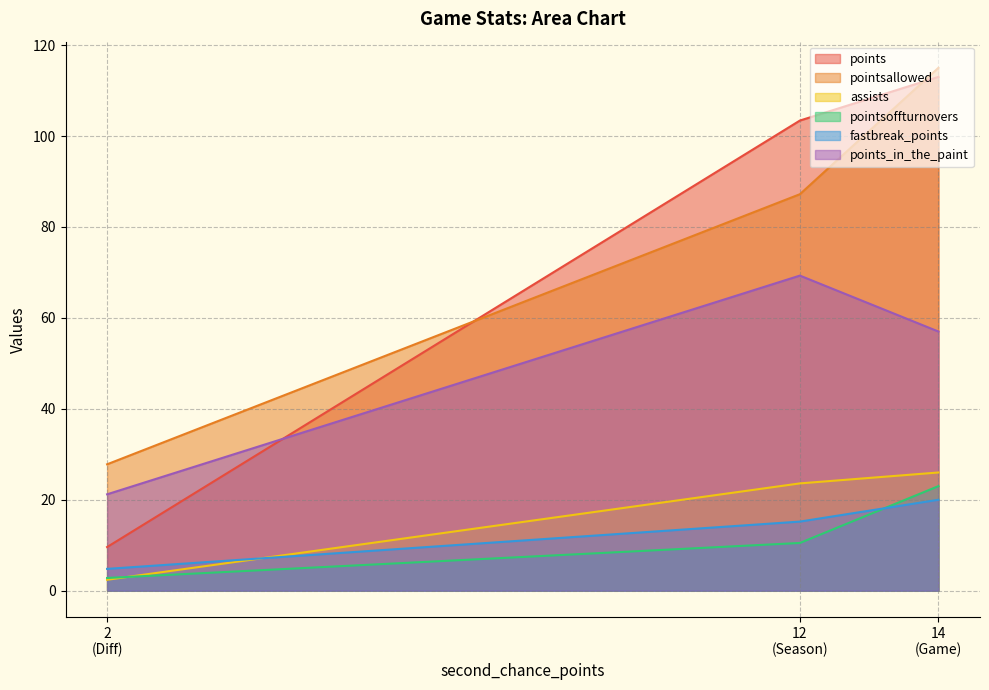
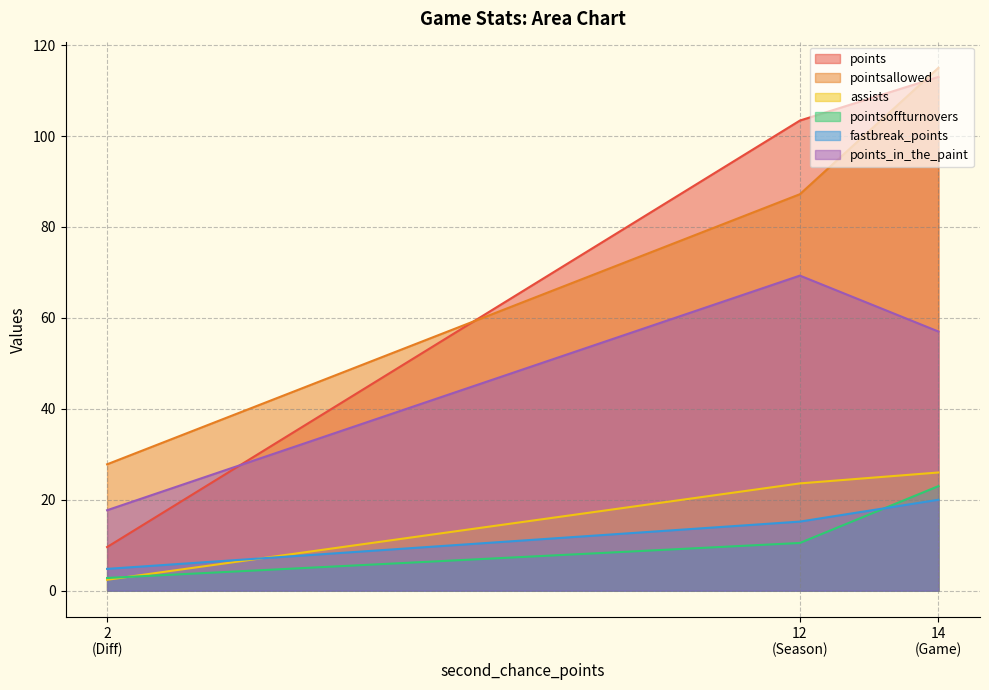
  {
    "pointsoffturnovers": {
      "12 (Season)": 11,
      "14 (Game)": 23
    },
    "fastbreak_points": {
      "2 (Diff)": 5,
      "12 (Season)": 15,
      "14 (Game)": 20
    },
    "points_in_the_paint": {
-     "2 (Diff)": 21,
+     "2 (Diff)": 18,
      "12 (Season)": 69,
      "14 (Game)": 57
    }
  }
